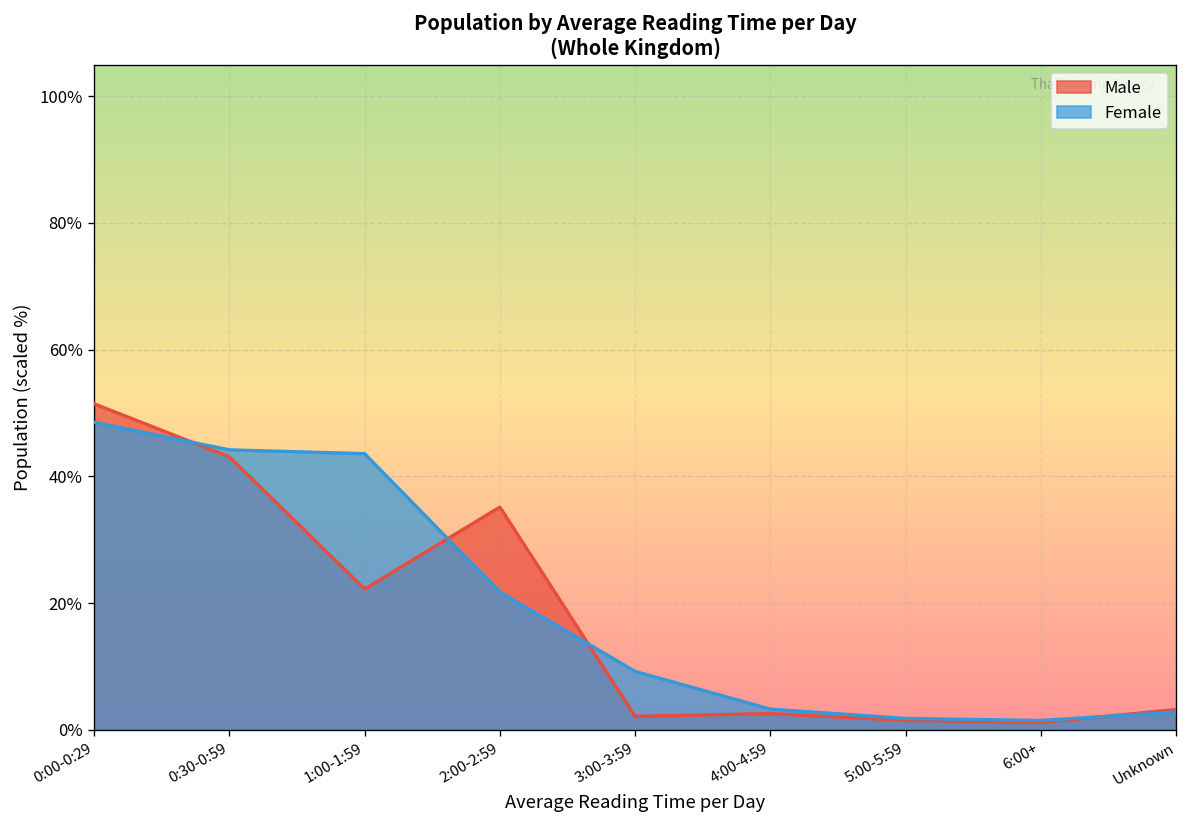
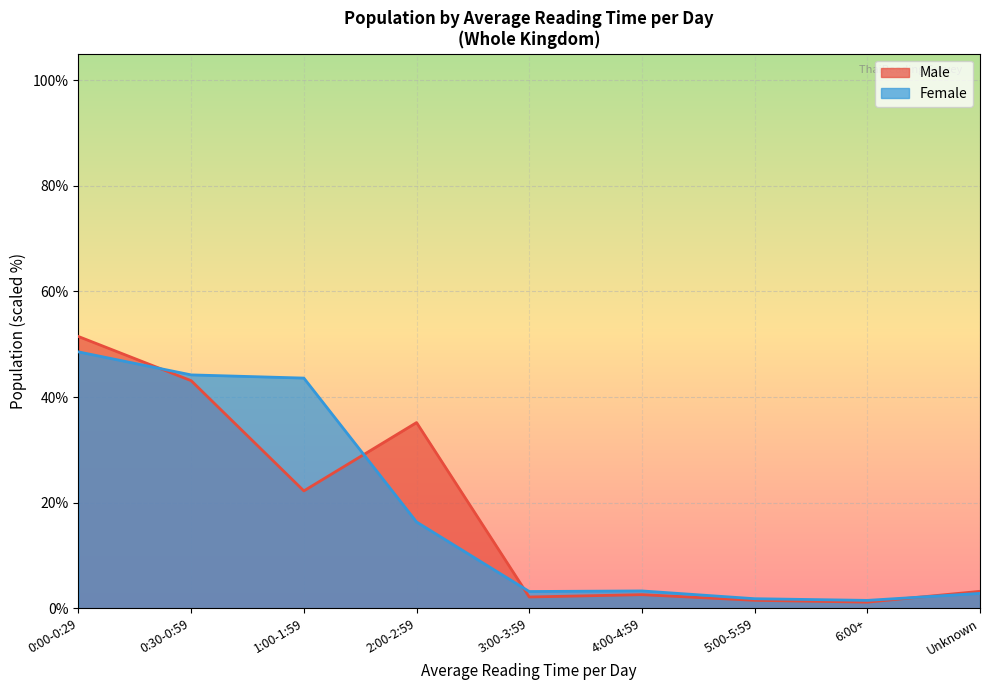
  {
    "Male": {
      "0:00-0:29": "51%",
      "0:30-0:59": "43%",
      "1:00-1:59": "22%",
      "2:00-2:59": "35%",
      "3:00-3:59": "2%",
      "4:00-4:59": "3%"
    },
    "Female": {
      "0:00-0:29": "49%",
      "0:30-0:59": "44%",
      "1:00-1:59": "44%",
-     "2:00-2:59": "22%",
-     "3:00-3:59": "9%",
+     "2:00-2:59": "16%",
+     "3:00-3:59": "3%",
      "4:00-4:59": "3%"
    }
  }
